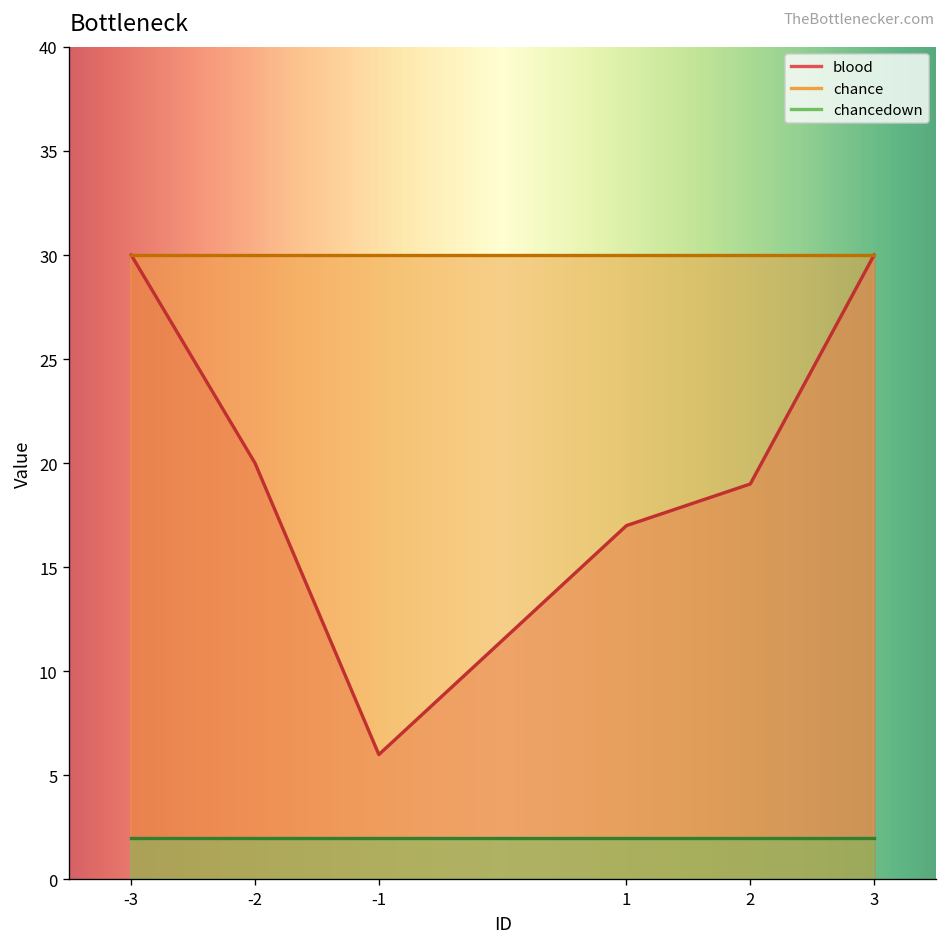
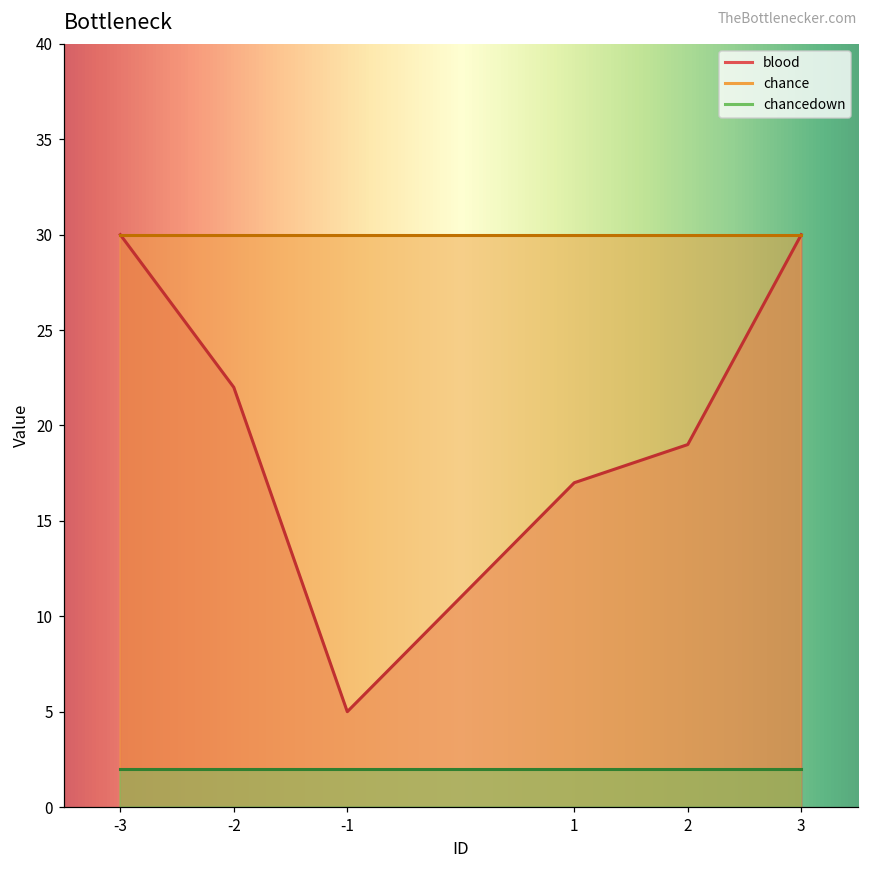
  {
    "blood": {
-     "-2": 20,
-     "-1": 6,
+     "-2": 22,
+     "-1": 5,
      "1": 17,
      "2": 19
    },
    "chance": {
      "-2": 30,
      "-1": 30,
      "1": 30,
      "2": 30
    },
    "chancedown": {
      "-3": 2,
      "-2": 2,
      "-1": 2,
      "1": 2,
      "2": 2,
      "3": 2
    }
  }
